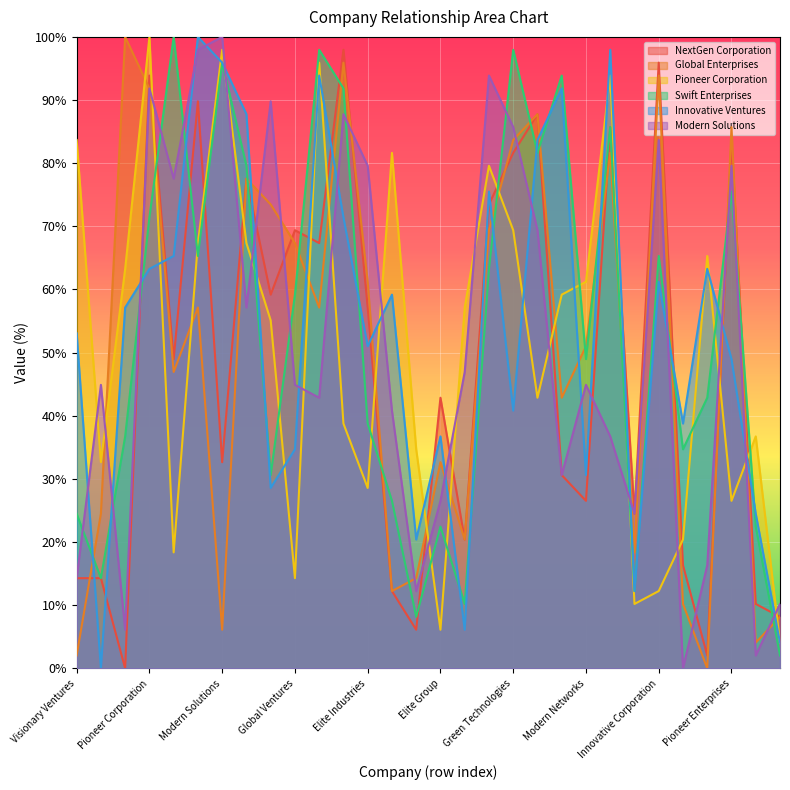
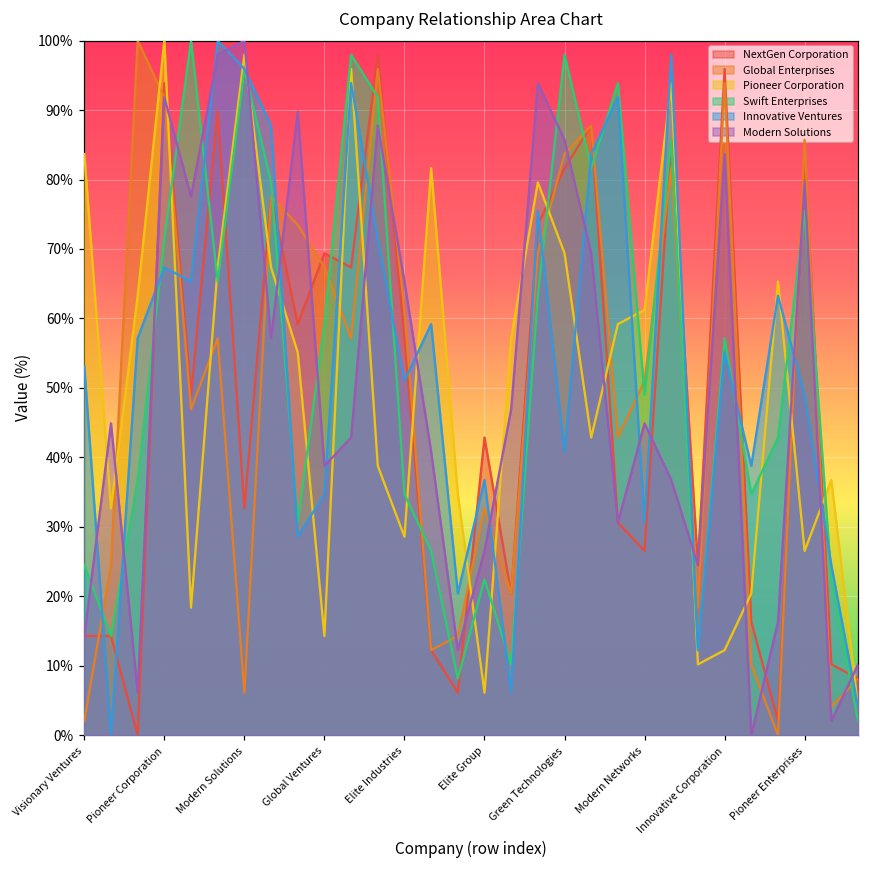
  {
    "Swift Enterprises": {
      "Visionary Ventures": "24%",
      "Pioneer Corporation": "71%",
      "Global Ventures": "59%",
-     "Elite Industries": "39%",
+     "Elite Industries": "35%",
      "Elite Group": "22%",
      "Green Technologies": "98%",
      "Modern Networks": "49%",
-     "Innovative Corporation": "65%",
+     "Innovative Corporation": "57%",
      "Pioneer Enterprises": "76%"
    },
    "Innovative Ventures": {
      "Visionary Ventures": "53%",
-     "Pioneer Corporation": "63%",
+     "Pioneer Corporation": "67%",
      "Global Ventures": "35%",
      "Elite Industries": "51%",
      "Elite Group": "37%",
      "Green Technologies": "41%",
      "Modern Networks": "31%",
-     "Innovative Corporation": "61%",
+     "Innovative Corporation": "55%",
      "Pioneer Enterprises": "49%"
    },
    "Modern Solutions": {
      "Modern Solutions": "100%",
-     "Global Ventures": "45%",
-     "Elite Industries": "80%",
+     "Global Ventures": "39%",
+     "Elite Industries": "65%",
      "Elite Group": "27%",
      "Green Technologies": "86%",
      "Modern Networks": "45%",
      "Innovative Corporation": "84%",
      "Pioneer Enterprises": "80%"
    }
  }
